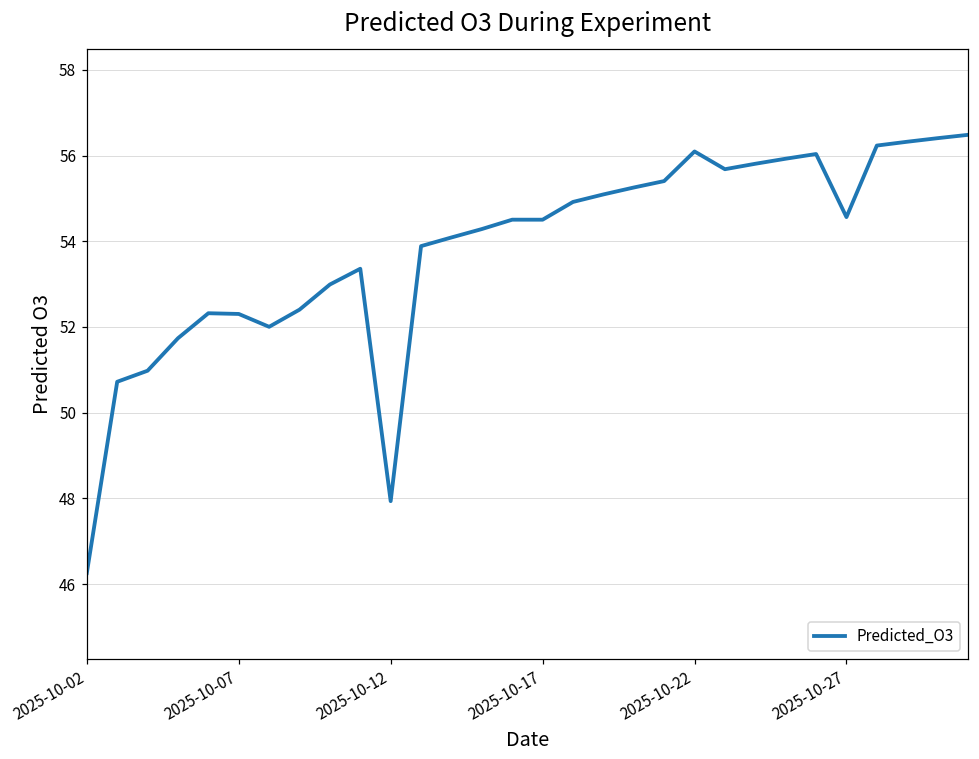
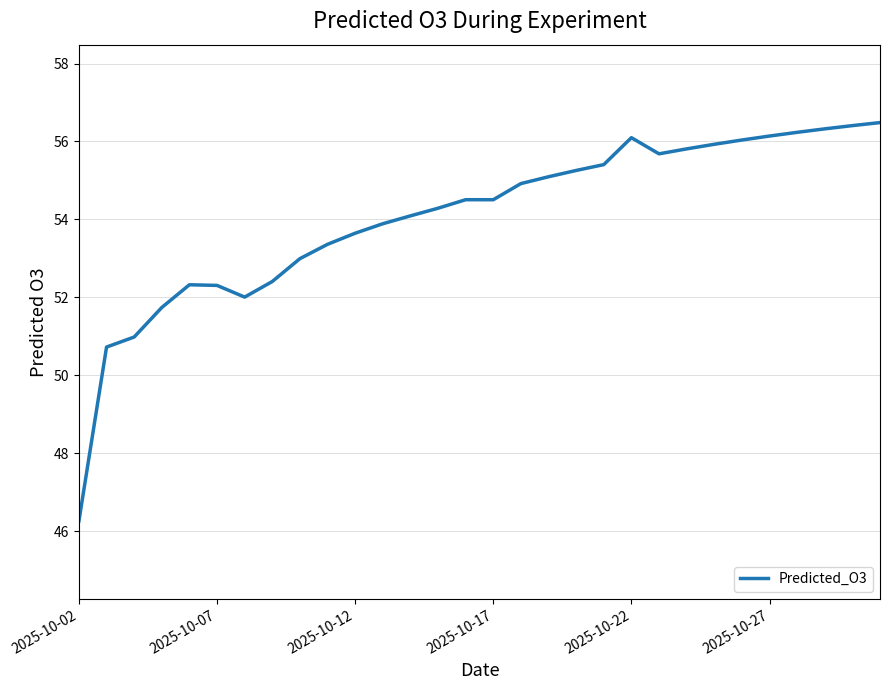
  {
    "2025-10-02": 46.3,
    "2025-10-07": 52.3,
-   "2025-10-12": 47.9,
+   "2025-10-12": 53.6,
    "2025-10-17": 54.5,
    "2025-10-22": 56.1,
-   "2025-10-27": 54.6
+   "2025-10-27": 56.1
  }
